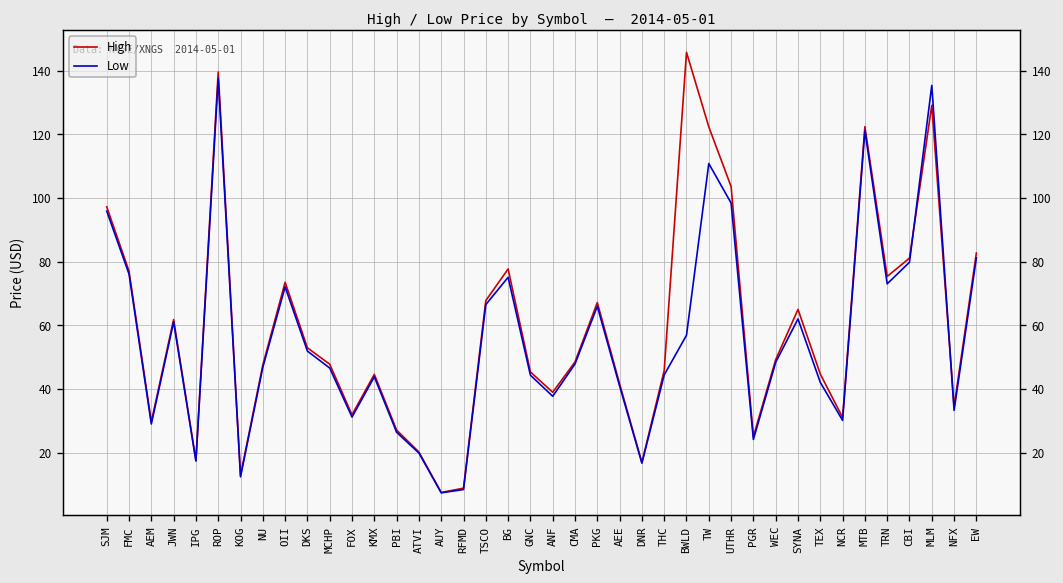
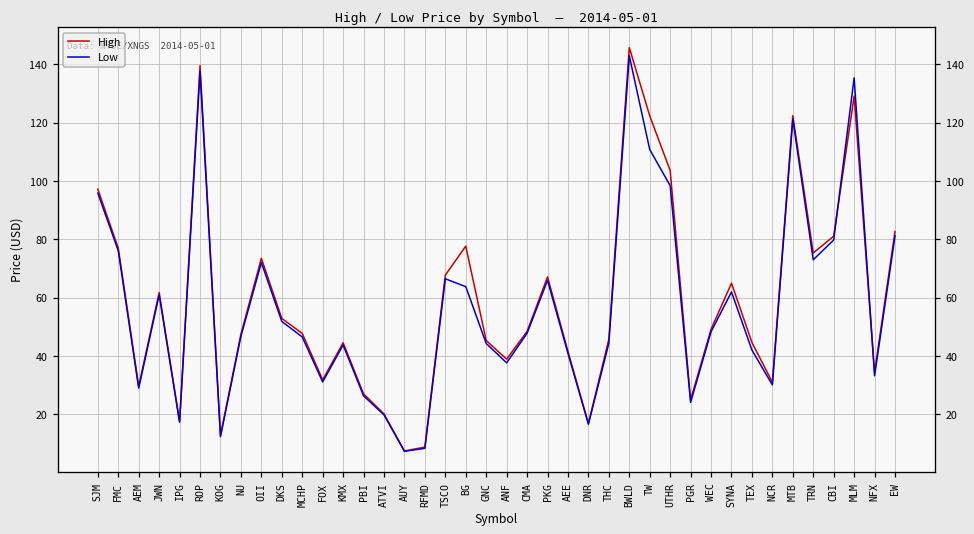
  {
    "High": {
      "SJM": 97,
      "OII": 74,
      "DKS": 53,
      "MCHP": 48,
      "TSCO": 68,
      "BG": 78,
      "GNC": 45,
      "ANF": 39,
      "PKG": 67,
      "THC": 46,
      "BWLD": 146,
      "TW": 122,
      "UTHR": 104,
      "SYNA": 65,
      "TEX": 45,
      "MTB": 122,
      "TRN": 75,
      "CBI": 81,
      "MLM": 129,
      "NFX": 34,
      "EW": 83
    },
    "Low": {
      "SJM": 96,
      "ROP": 138,
      "OII": 72,
      "DKS": 52,
      "MCHP": 47,
      "TSCO": 67,
-     "BG": 75,
+     "BG": 64,
      "GNC": 44,
      "ANF": 38,
      "PKG": 66,
      "THC": 44,
-     "BWLD": 57,
+     "BWLD": 143,
      "TW": 111,
      "UTHR": 98,
      "SYNA": 62,
      "TEX": 42,
      "MTB": 121,
      "TRN": 73,
      "CBI": 80,
      "MLM": 135,
      "NFX": 33,
      "EW": 81
    }
  }
